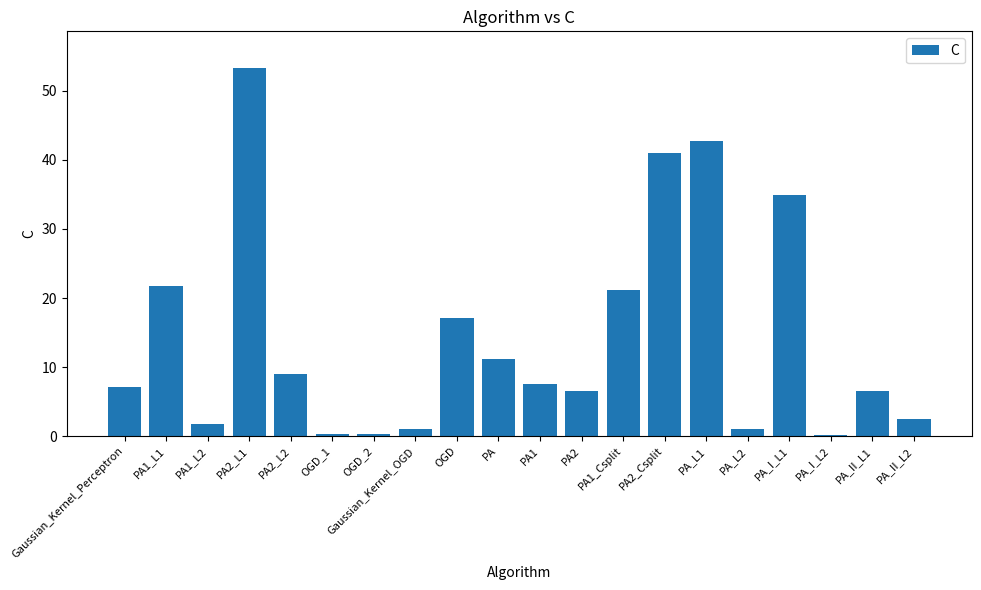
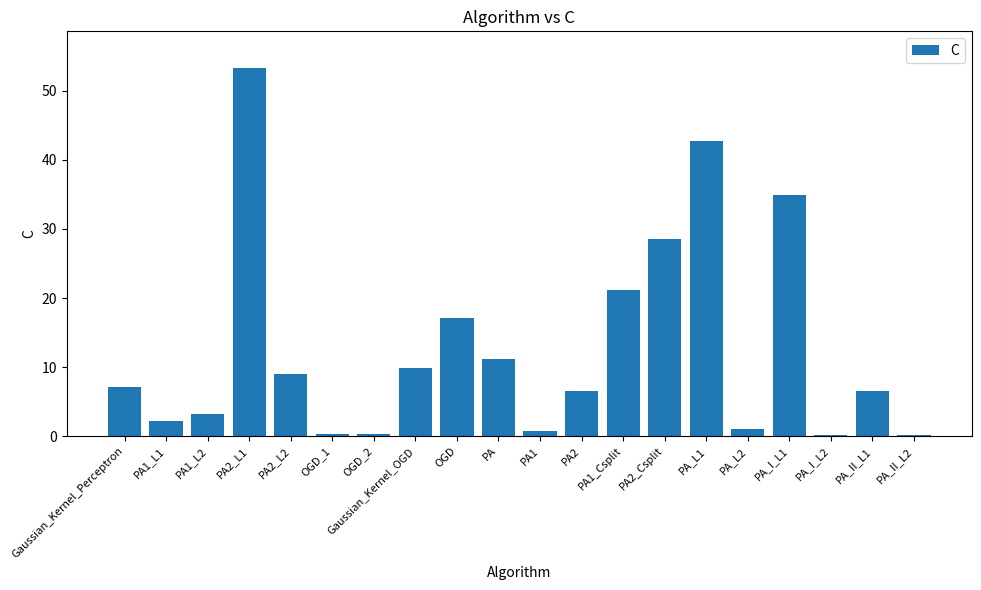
  {
    "Gaussian_Kernel_Perceptron": 7,
-   "PA1_L1": 22,
-   "PA1_L2": 2,
+   "PA1_L1": 2,
+   "PA1_L2": 3,
    "PA2_L1": 53,
    "PA2_L2": 9,
    "OGD_2": 0,
-   "Gaussian_Kernel_OGD": 1,
+   "Gaussian_Kernel_OGD": 10,
    "OGD": 17,
    "PA": 11,
-   "PA1": 8,
+   "PA1": 1,
    "PA2": 6,
    "PA1_Csplit": 21,
-   "PA2_Csplit": 41,
+   "PA2_Csplit": 29,
    "PA_L1": 43,
    "PA_L2": 1,
    "PA_I_L1": 35,
    "PA_II_L1": 6,
-   "PA_II_L2": 2
+   "PA_II_L2": 0
  }
